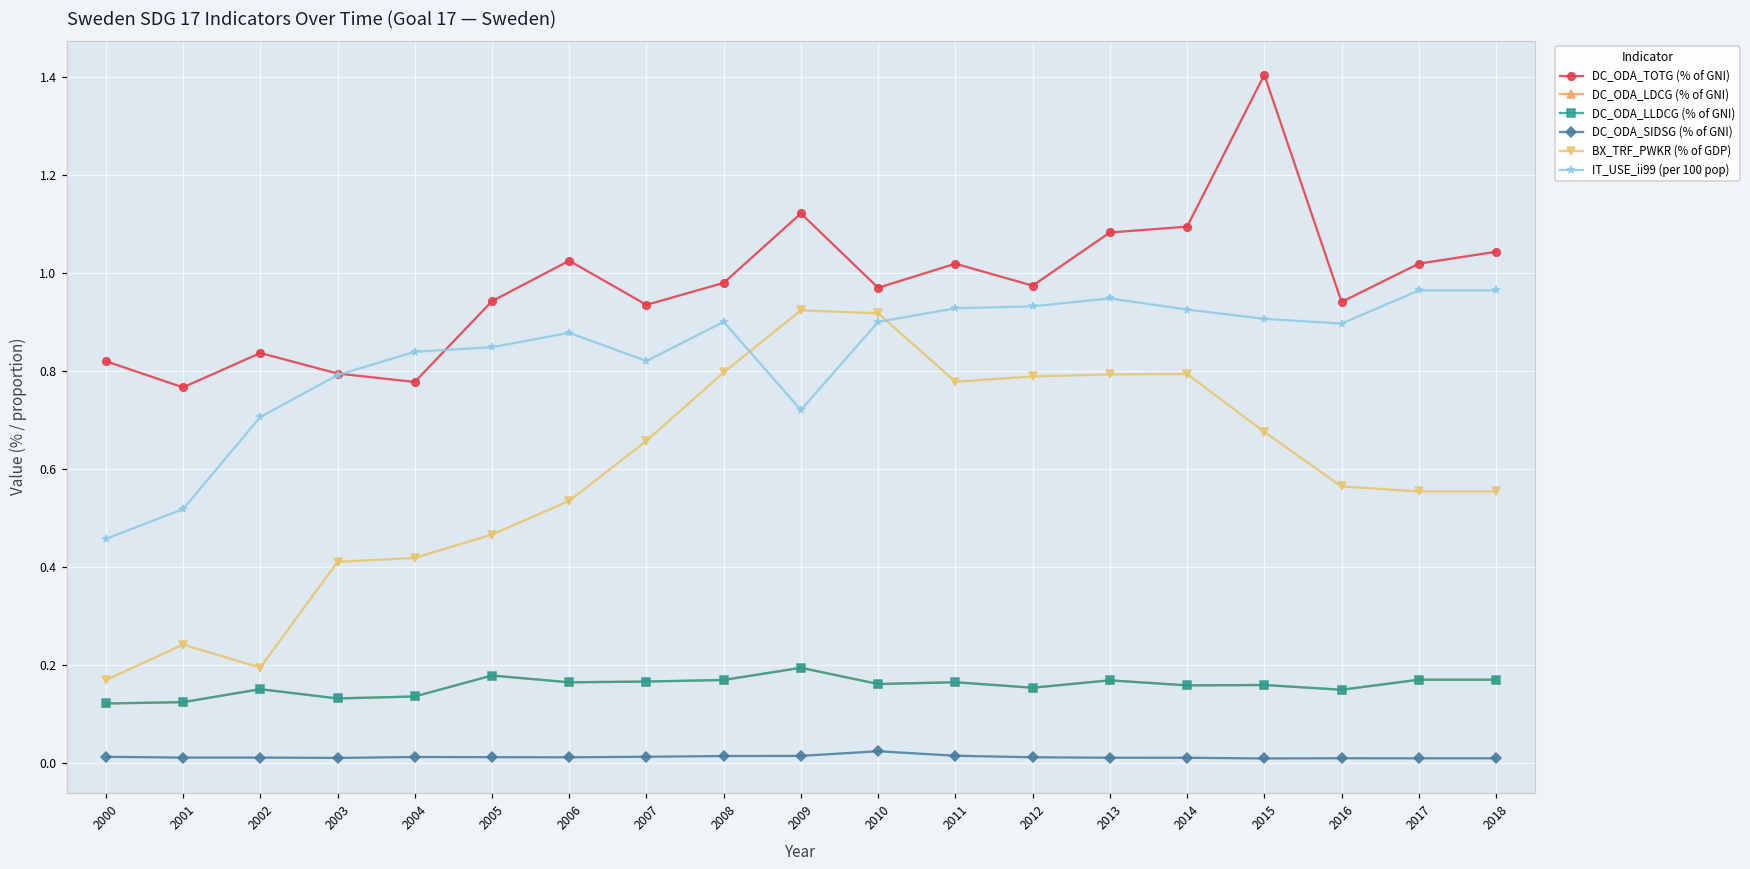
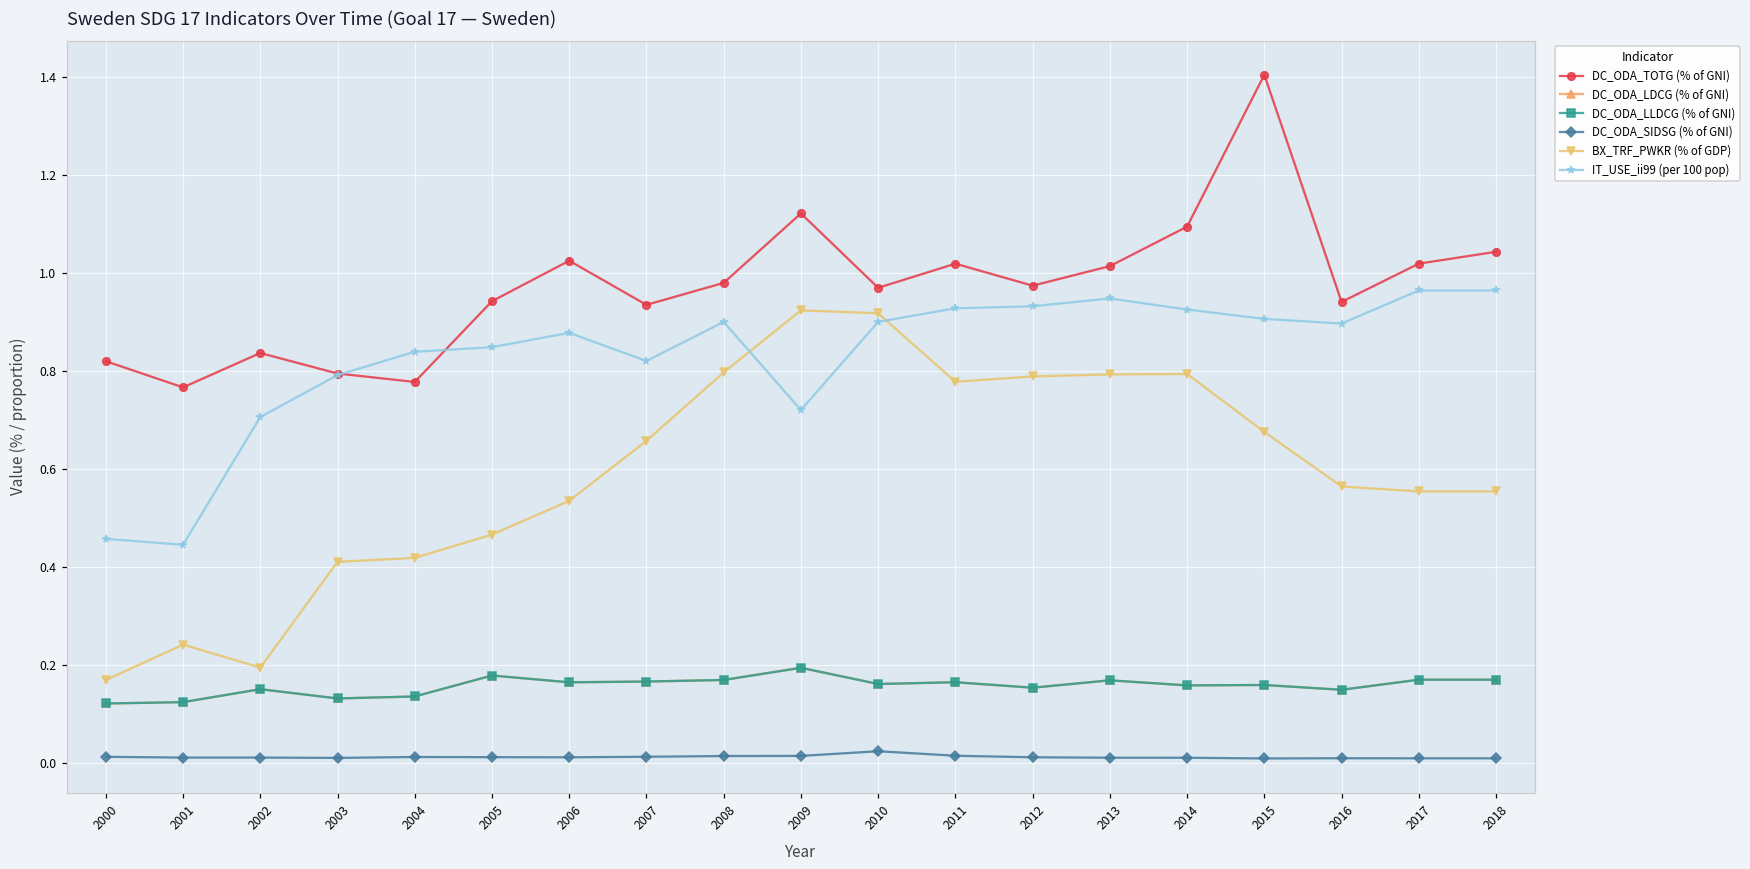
  {
    "DC_ODA_TOTG (% of GNI)": {
      "2000": 0.82,
      "2001": 0.77,
      "2002": 0.84,
      "2004": 0.78,
      "2005": 0.94,
      "2006": 1.02,
      "2007": 0.93,
      "2008": 0.98,
      "2009": 1.12,
      "2010": 0.97,
      "2011": 1.02,
      "2012": 0.97,
-     "2013": 1.08,
+     "2013": 1.01,
      "2014": 1.09,
      "2015": 1.40,
      "2016": 0.94,
      "2017": 1.02,
      "2018": 1.04
    },
    "BX_TRF_PWKR (% of GDP)": {
      "2000": 0.17,
      "2001": 0.24,
      "2002": 0.19,
      "2003": 0.41,
      "2004": 0.42,
      "2005": 0.47,
      "2006": 0.53,
      "2007": 0.66,
      "2008": 0.80,
      "2009": 0.92,
      "2010": 0.92,
      "2011": 0.78,
      "2012": 0.79,
      "2013": 0.79,
      "2014": 0.79,
      "2015": 0.68,
      "2016": 0.56,
      "2017": 0.55,
      "2018": 0.55
    },
    "IT_USE_ii99 (per 100 pop)": {
      "2000": 0.46,
-     "2001": 0.52,
+     "2001": 0.44,
      "2002": 0.71,
      "2004": 0.84,
      "2005": 0.85,
      "2006": 0.88,
      "2007": 0.82,
      "2008": 0.90,
      "2009": 0.72,
      "2010": 0.90,
      "2011": 0.93,
      "2012": 0.93,
      "2013": 0.95,
      "2014": 0.93,
      "2015": 0.91,
      "2016": 0.90,
      "2017": 0.96,
      "2018": 0.96
    }
  }
